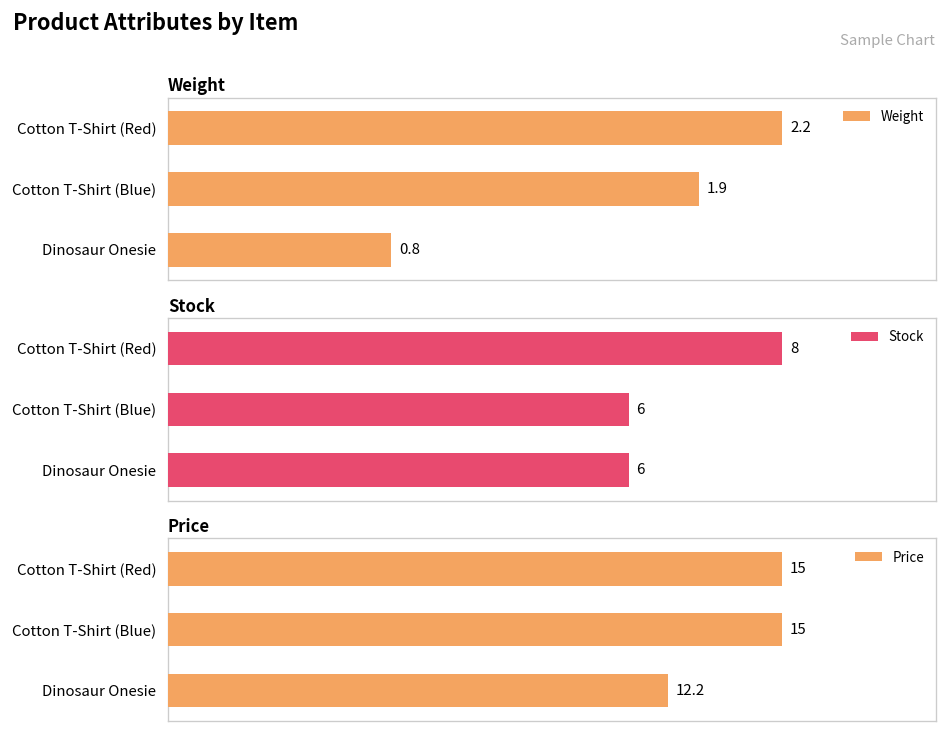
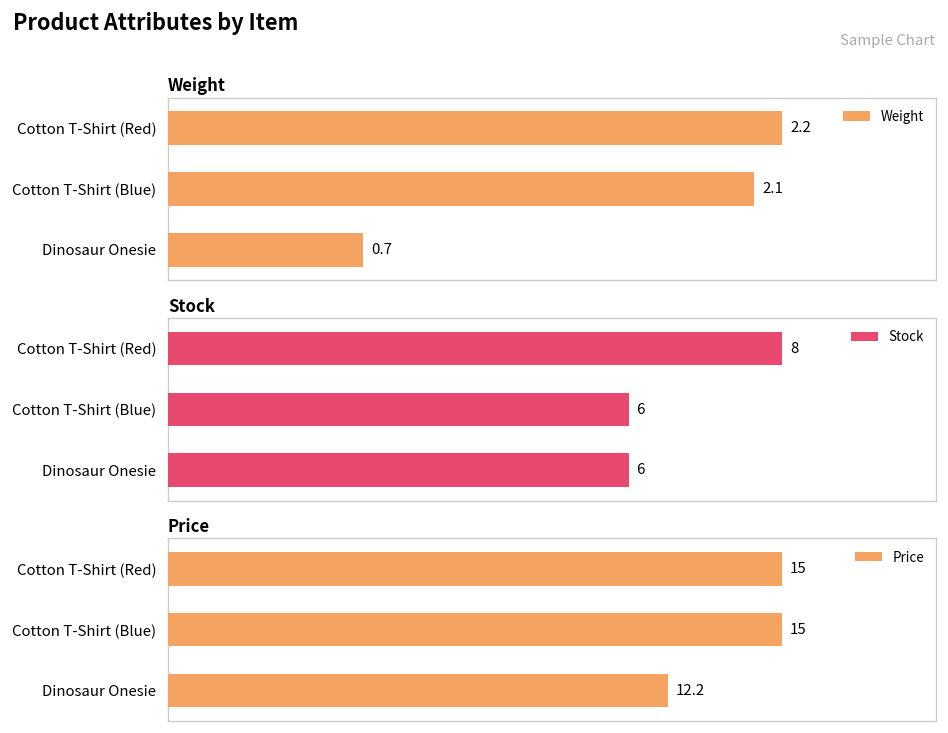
  {
    "Weight": {
      "Cotton T-Shirt (Red)": 2.2,
-     "Cotton T-Shirt (Blue)": 1.9,
-     "Dinosaur Onesie": 0.8
+     "Cotton T-Shirt (Blue)": 2.1,
+     "Dinosaur Onesie": 0.7
    },
    "Stock": {
      "Cotton T-Shirt (Red)": 8,
      "Cotton T-Shirt (Blue)": 6,
      "Dinosaur Onesie": 6
    },
    "Price": {
      "Cotton T-Shirt (Red)": 15,
      "Cotton T-Shirt (Blue)": 15,
      "Dinosaur Onesie": 12.2
    }
  }
